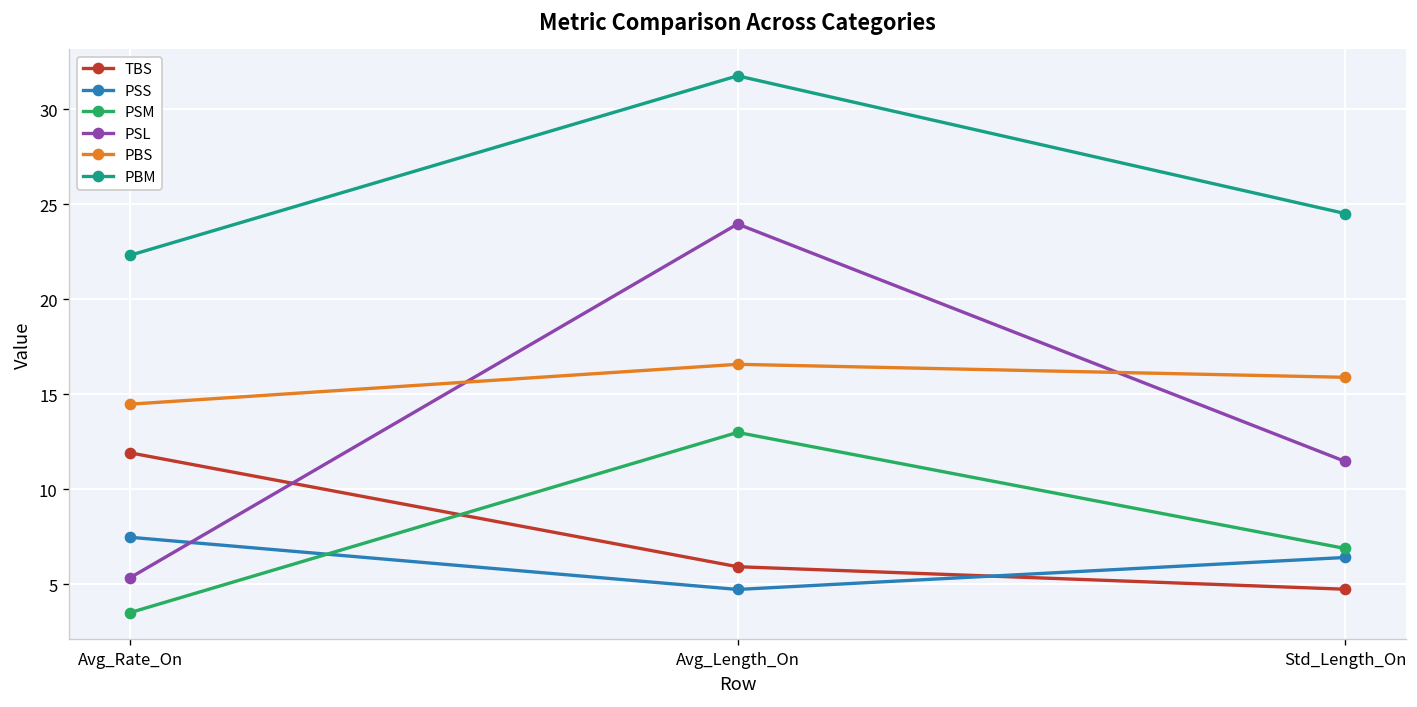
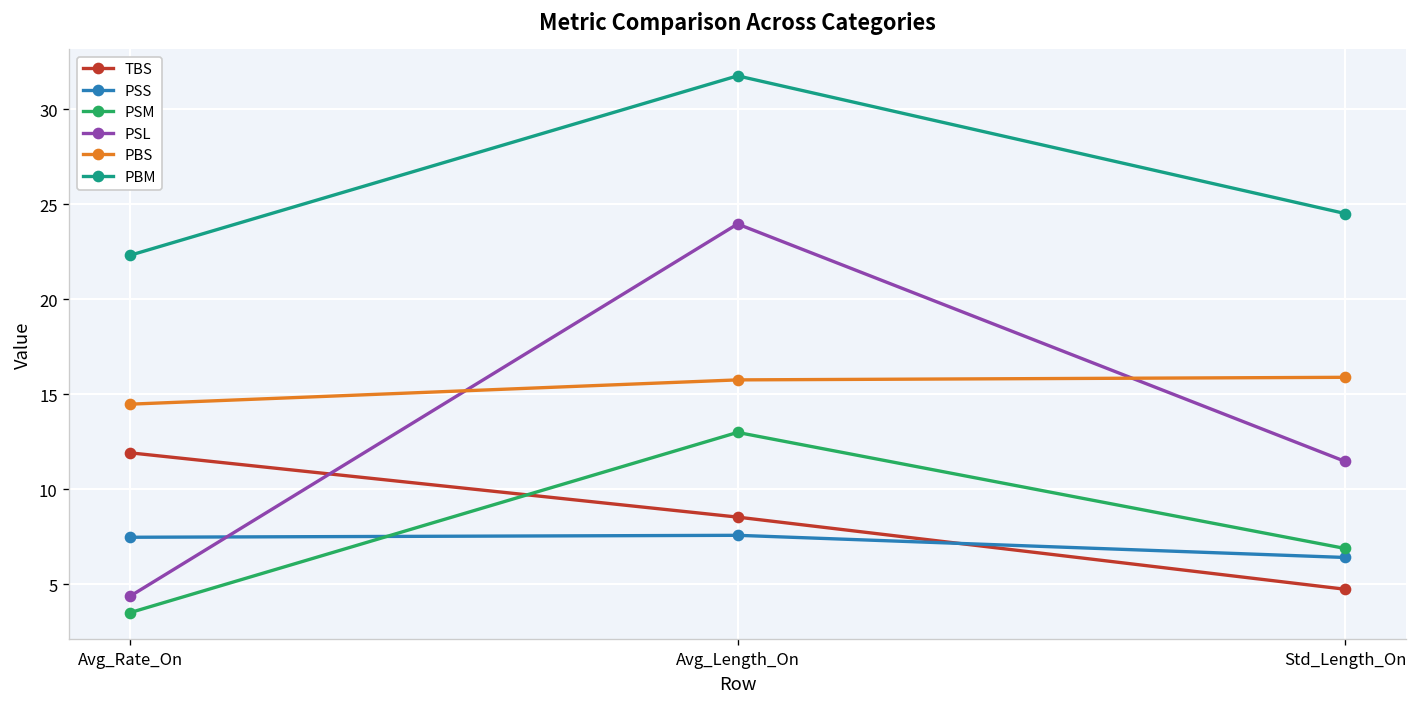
  {
    "TBS": {
      "Avg_Rate_On": 11.9,
-     "Avg_Length_On": 5.9,
+     "Avg_Length_On": 8.5,
      "Std_Length_On": 4.7
    },
    "PSS": {
      "Avg_Rate_On": 7.5,
-     "Avg_Length_On": 4.7,
+     "Avg_Length_On": 7.6,
      "Std_Length_On": 6.4
    },
    "PSL": {
-     "Avg_Rate_On": 5.3,
+     "Avg_Rate_On": 4.4,
      "Avg_Length_On": 24.0,
      "Std_Length_On": 11.5
    },
    "PBS": {
      "Avg_Rate_On": 14.5,
-     "Avg_Length_On": 16.6,
+     "Avg_Length_On": 15.8,
      "Std_Length_On": 15.9
    }
  }
